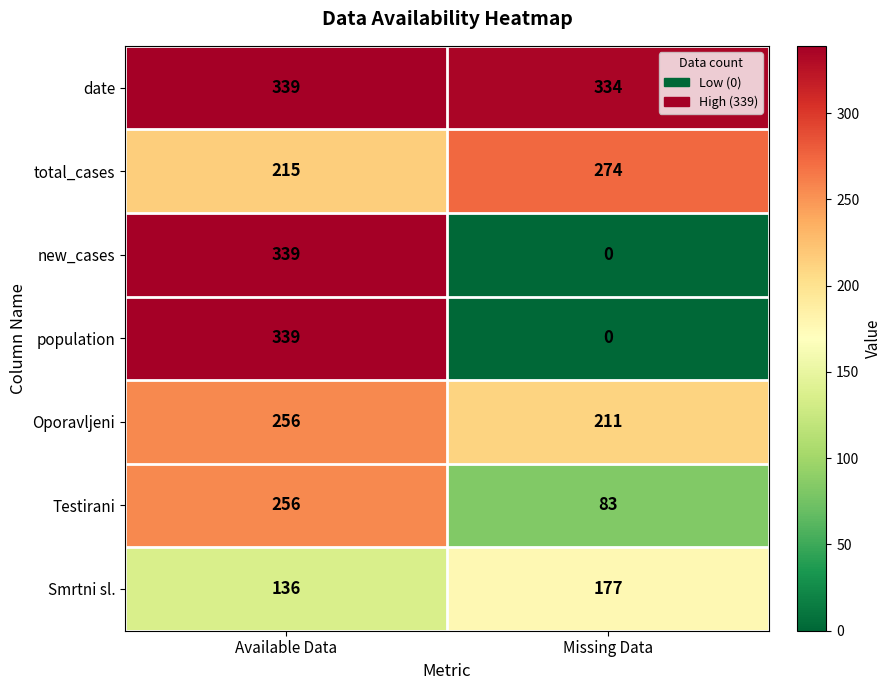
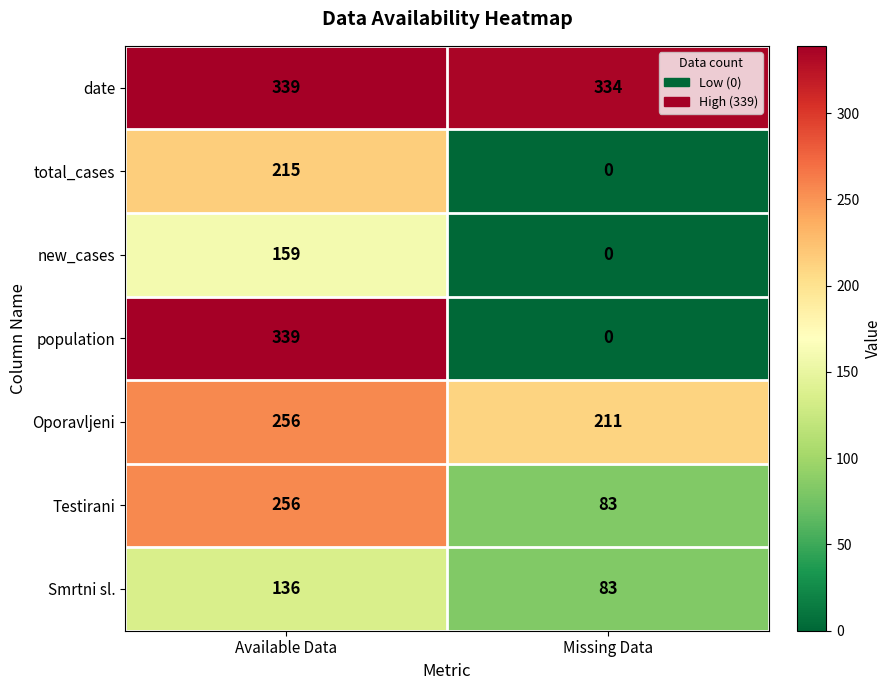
  {
    "date": {
      "Available Data": 339,
      "Missing Data": 334
    },
    "total_cases": {
      "Available Data": 215,
-     "Missing Data": 274
+     "Missing Data": 0
    },
    "new_cases": {
-     "Available Data": 339,
+     "Available Data": 159,
      "Missing Data": 0
    },
    "population": {
      "Available Data": 339,
      "Missing Data": 0
    },
    "Oporavljeni": {
      "Available Data": 256,
      "Missing Data": 211
    },
    "Testirani": {
      "Available Data": 256,
      "Missing Data": 83
    },
    "Smrtni sl.": {
      "Available Data": 136,
-     "Missing Data": 177
+     "Missing Data": 83
    }
  }
